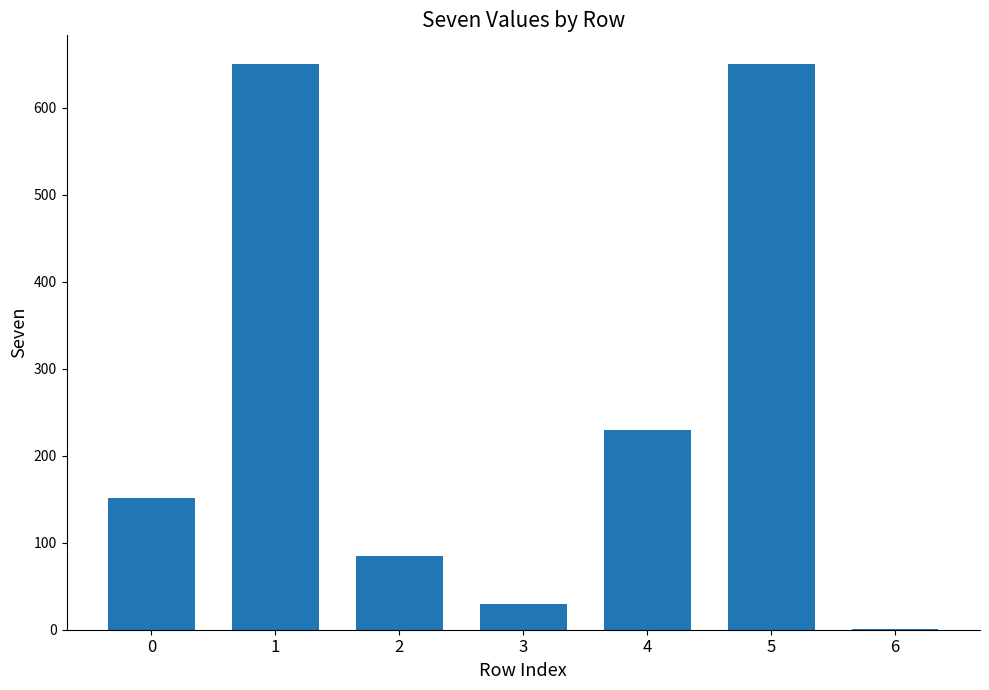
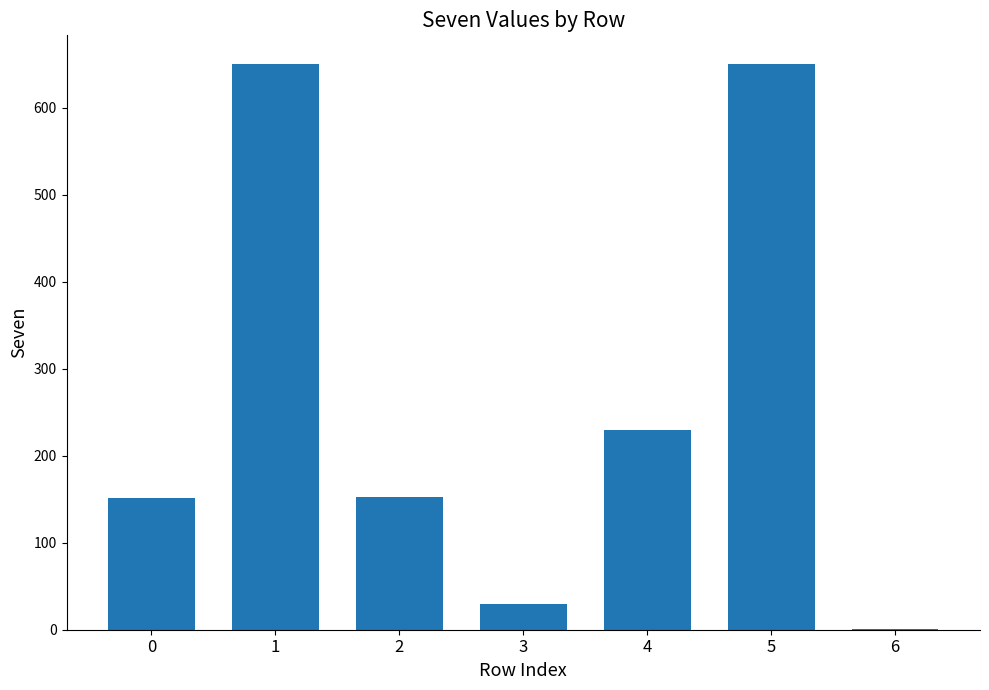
  {
    "0": 150,
    "1": 650,
-   "2": 90,
+   "2": 150,
    "3": 30,
    "4": 230,
    "5": 650
  }
